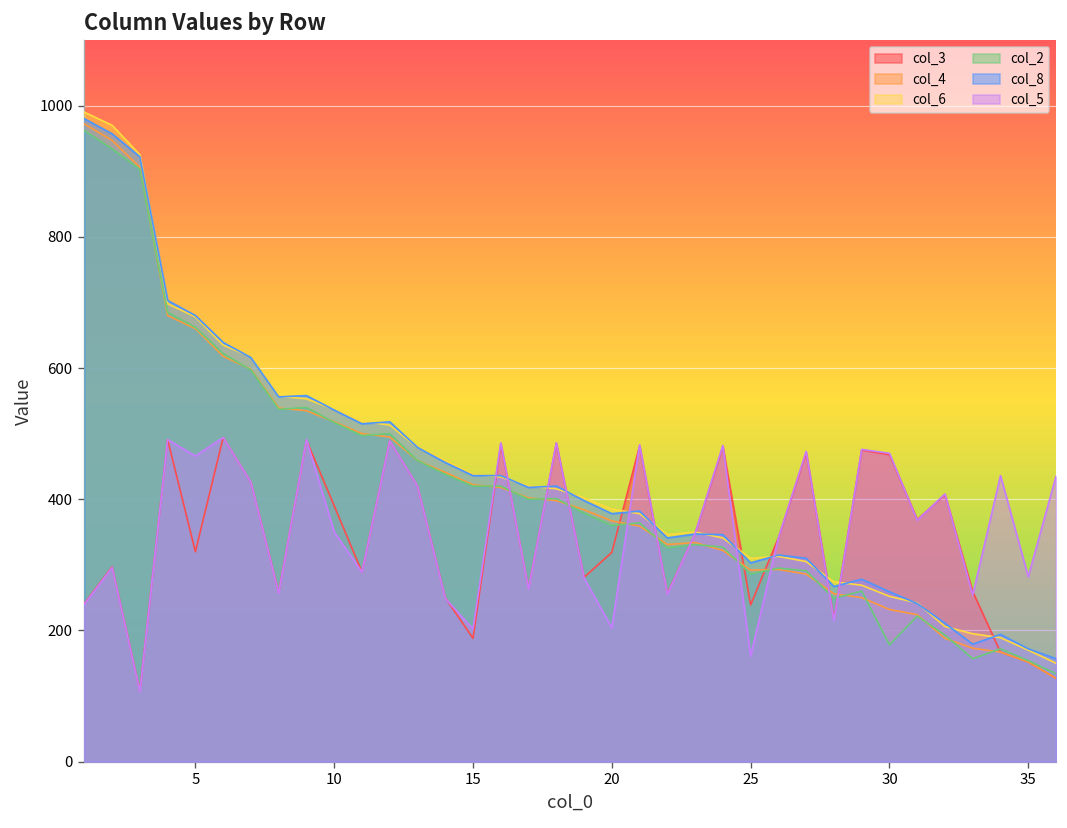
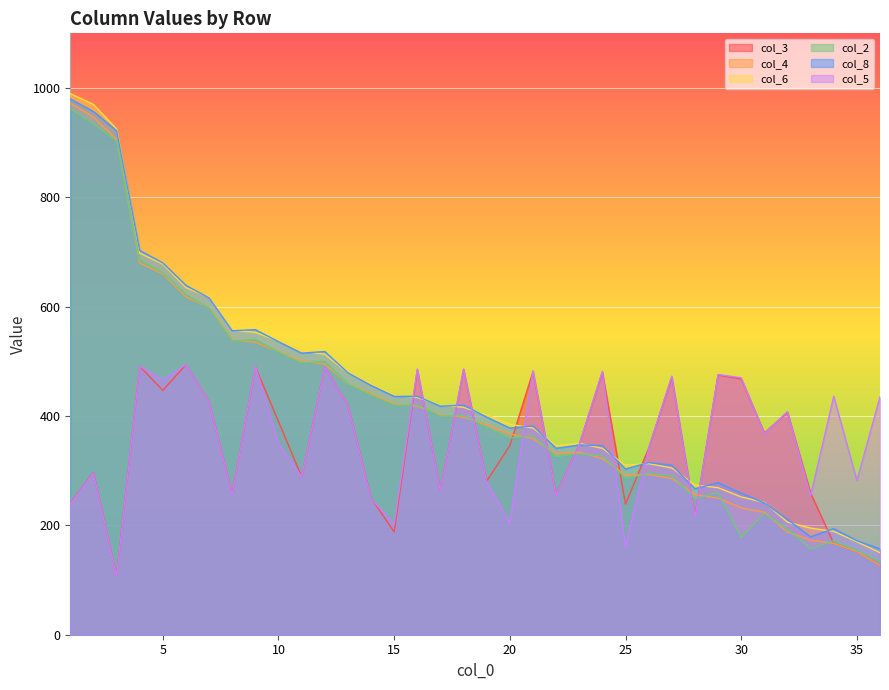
  {
    "col_3": {
-     "5": 320,
+     "5": 450,
      "10": 390,
      "15": 190,
-     "20": 320,
+     "20": 350,
      "25": 240
    },
    "col_2": {
      "20": 360,
      "25": 290,
      "30": 180
    },
    "col_8": {
      "20": 380,
      "25": 300,
      "30": 260
    },
    "col_5": {
      "5": 470,
      "10": 350,
      "15": 200,
      "20": 200,
      "25": 160,
      "35": 280
    }
  }
